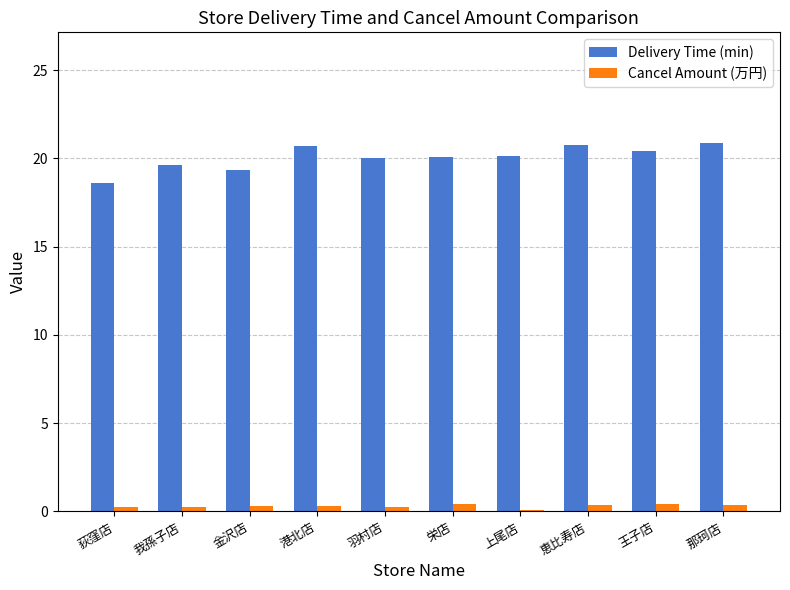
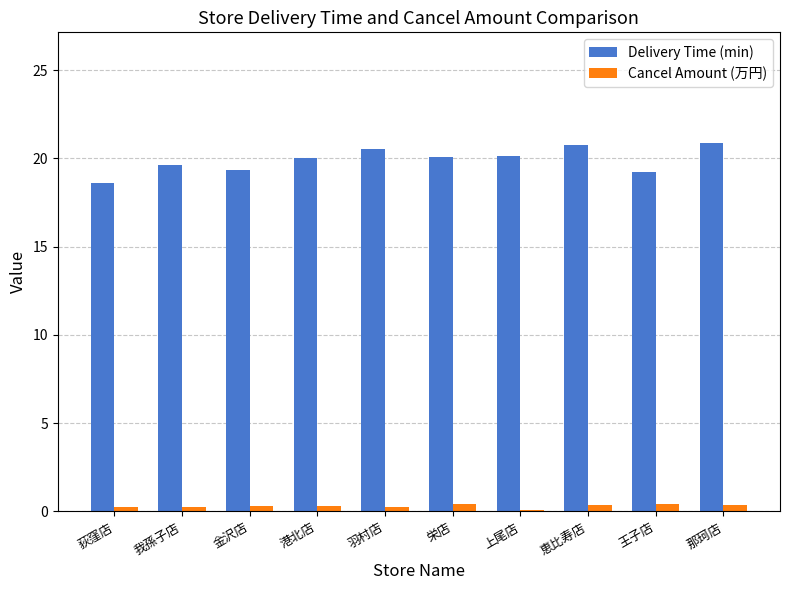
  {
    "Delivery Time (min)": {
      "荻窪店": 18.6,
      "我孫子店": 19.6,
      "金沢店": 19.4,
-     "港北店": 20.7,
-     "羽村店": 20.1,
+     "港北店": 20.0,
+     "羽村店": 20.5,
      "栄店": 20.1,
      "上尾店": 20.1,
      "恵比寿店": 20.8,
-     "王子店": 20.4,
+     "王子店": 19.2,
      "那珂店": 20.9
    },
    "Cancel Amount (万円)": {
      "荻窪店": 0.3,
      "我孫子店": 0.3,
      "金沢店": 0.3,
      "港北店": 0.3,
      "羽村店": 0.3,
      "栄店": 0.4,
      "恵比寿店": 0.4,
      "王子店": 0.4,
      "那珂店": 0.4
    }
  }
